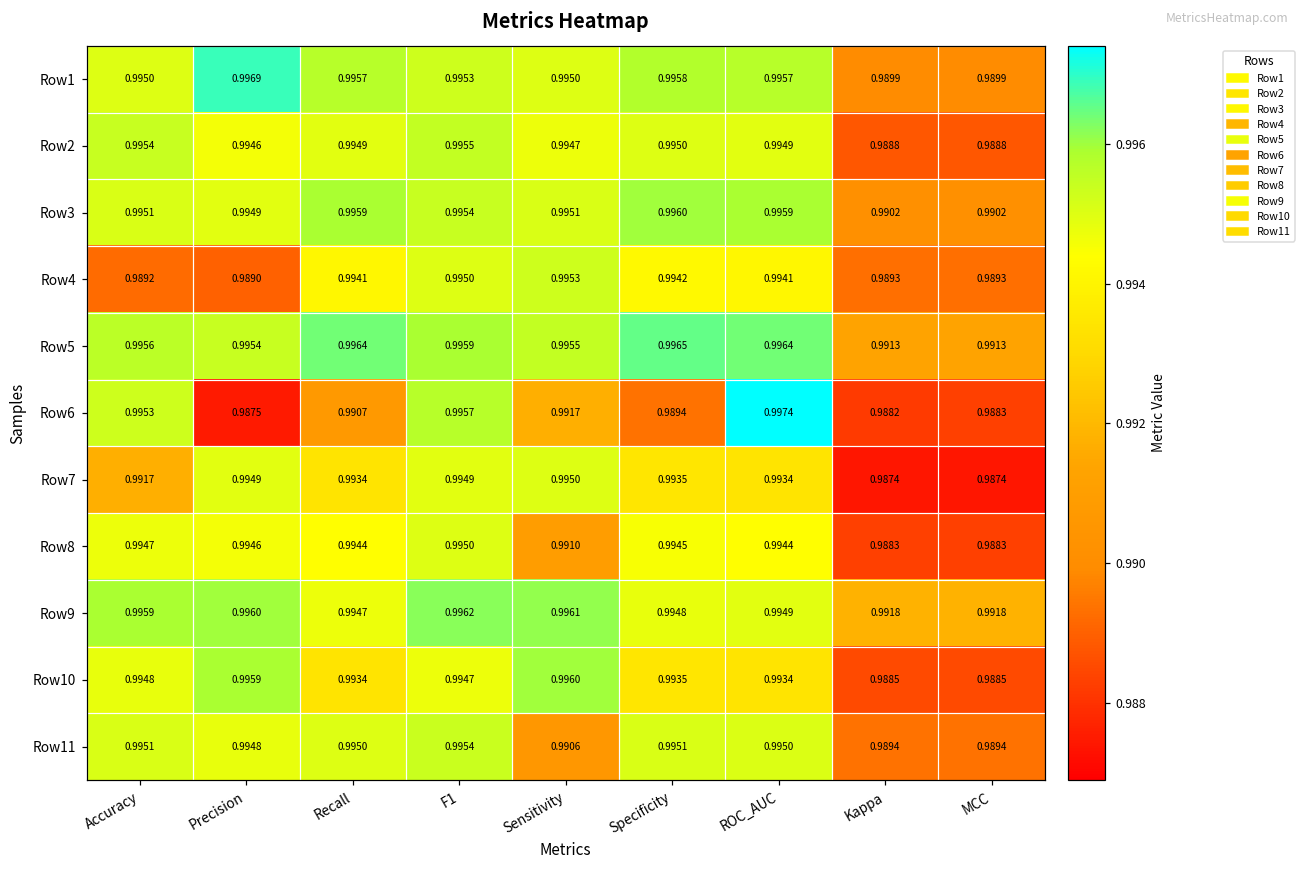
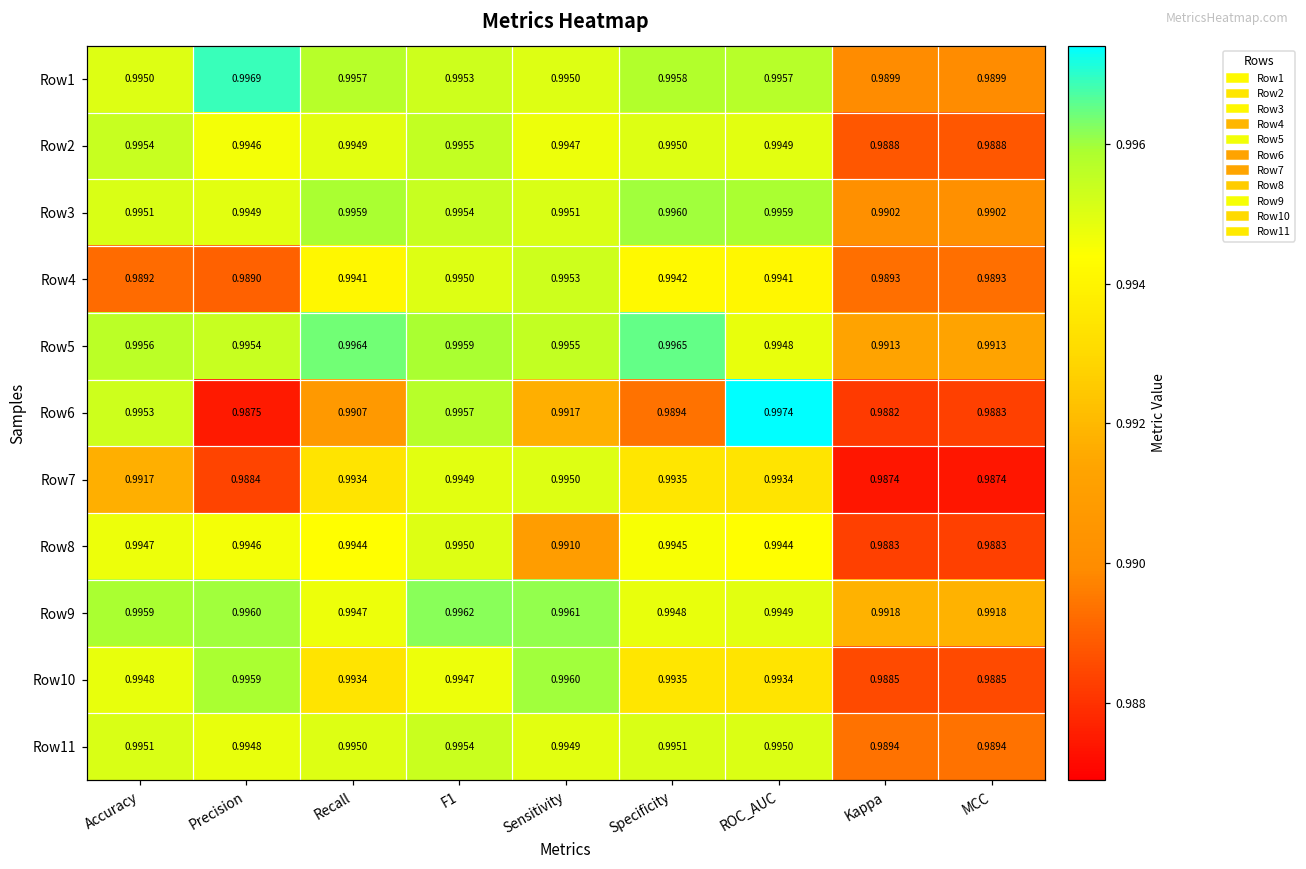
  {
    "Row1": {
      "Accuracy": 0.9950,
      "Precision": 0.9969,
      "Recall": 0.9957,
      "F1": 0.9953,
      "Sensitivity": 0.9950,
      "Specificity": 0.9958,
      "ROC_AUC": 0.9957,
      "Kappa": 0.9899,
      "MCC": 0.9899
    },
    "Row2": {
      "Accuracy": 0.9954,
      "Precision": 0.9946,
      "Recall": 0.9949,
      "F1": 0.9955,
      "Sensitivity": 0.9947,
      "Specificity": 0.9950,
      "ROC_AUC": 0.9949,
      "Kappa": 0.9888,
      "MCC": 0.9888
    },
    "Row3": {
      "Accuracy": 0.9951,
      "Precision": 0.9949,
      "Recall": 0.9959,
      "F1": 0.9954,
      "Sensitivity": 0.9951,
      "Specificity": 0.9960,
      "ROC_AUC": 0.9959,
      "Kappa": 0.9902,
      "MCC": 0.9902
    },
    "Row4": {
      "Accuracy": 0.9892,
      "Precision": 0.9890,
      "Recall": 0.9941,
      "F1": 0.9950,
      "Sensitivity": 0.9953,
      "Specificity": 0.9942,
      "ROC_AUC": 0.9941,
      "Kappa": 0.9893,
      "MCC": 0.9893
    },
    "Row5": {
      "Accuracy": 0.9956,
      "Precision": 0.9954,
      "Recall": 0.9964,
      "F1": 0.9959,
      "Sensitivity": 0.9955,
      "Specificity": 0.9965,
-     "ROC_AUC": 0.9964,
+     "ROC_AUC": 0.9948,
      "Kappa": 0.9913,
      "MCC": 0.9913
    },
    "Row6": {
      "Accuracy": 0.9953,
      "Precision": 0.9875,
      "Recall": 0.9907,
      "F1": 0.9957,
      "Sensitivity": 0.9917,
      "Specificity": 0.9894,
      "ROC_AUC": 0.9974,
      "Kappa": 0.9882,
      "MCC": 0.9883
    },
    "Row7": {
      "Accuracy": 0.9917,
-     "Precision": 0.9949,
+     "Precision": 0.9884,
      "Recall": 0.9934,
      "F1": 0.9949,
      "Sensitivity": 0.9950,
      "Specificity": 0.9935,
      "ROC_AUC": 0.9934,
      "Kappa": 0.9874,
      "MCC": 0.9874
    },
    "Row8": {
      "Accuracy": 0.9947,
      "Precision": 0.9946,
      "Recall": 0.9944,
      "F1": 0.9950,
      "Sensitivity": 0.9910,
      "Specificity": 0.9945,
      "ROC_AUC": 0.9944,
      "Kappa": 0.9883,
      "MCC": 0.9883
    },
    "Row9": {
      "Accuracy": 0.9959,
      "Precision": 0.9960,
      "Recall": 0.9947,
      "F1": 0.9962,
      "Sensitivity": 0.9961,
      "Specificity": 0.9948,
      "ROC_AUC": 0.9949,
      "Kappa": 0.9918,
      "MCC": 0.9918
    },
    "Row10": {
      "Accuracy": 0.9948,
      "Precision": 0.9959,
      "Recall": 0.9934,
      "F1": 0.9947,
      "Sensitivity": 0.9960,
      "Specificity": 0.9935,
      "ROC_AUC": 0.9934,
      "Kappa": 0.9885,
      "MCC": 0.9885
    },
    "Row11": {
      "Accuracy": 0.9951,
      "Precision": 0.9948,
      "Recall": 0.9950,
      "F1": 0.9954,
-     "Sensitivity": 0.9906,
+     "Sensitivity": 0.9949,
      "Specificity": 0.9951,
      "ROC_AUC": 0.9950,
      "Kappa": 0.9894,
      "MCC": 0.9894
    }
  }
